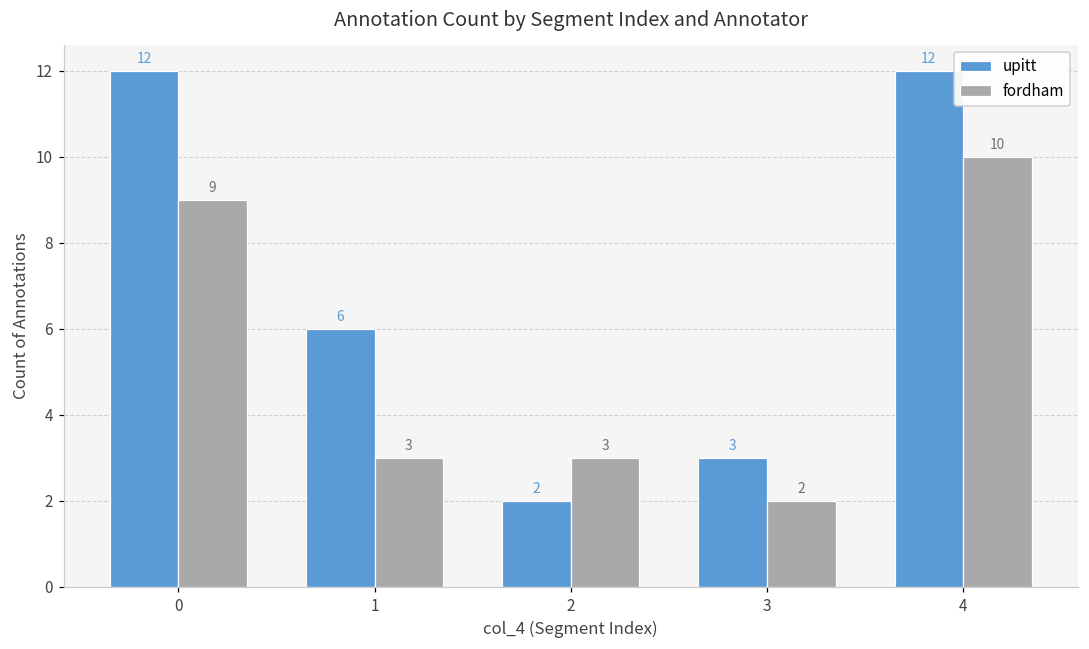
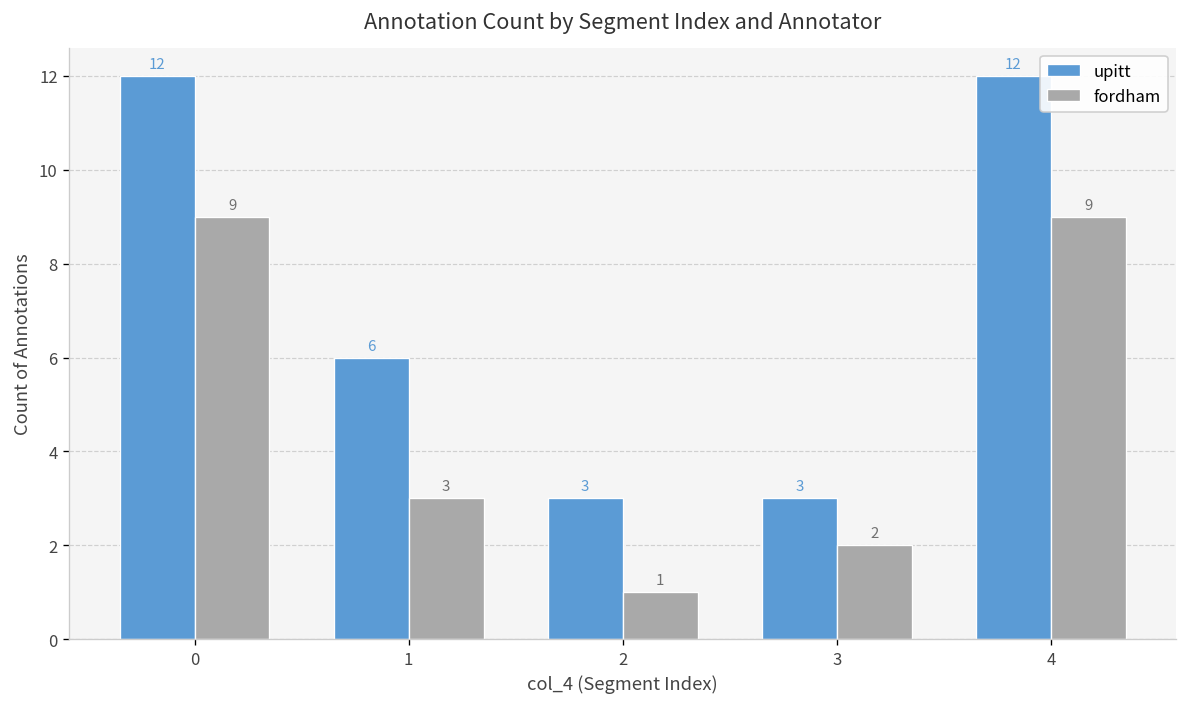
  {
    "upitt": {
      "0": 12,
      "1": 6,
-     "2": 2,
+     "2": 3,
      "3": 3,
      "4": 12
    },
    "fordham": {
      "0": 9,
      "1": 3,
-     "2": 3,
+     "2": 1,
      "3": 2,
-     "4": 10
+     "4": 9
    }
  }
